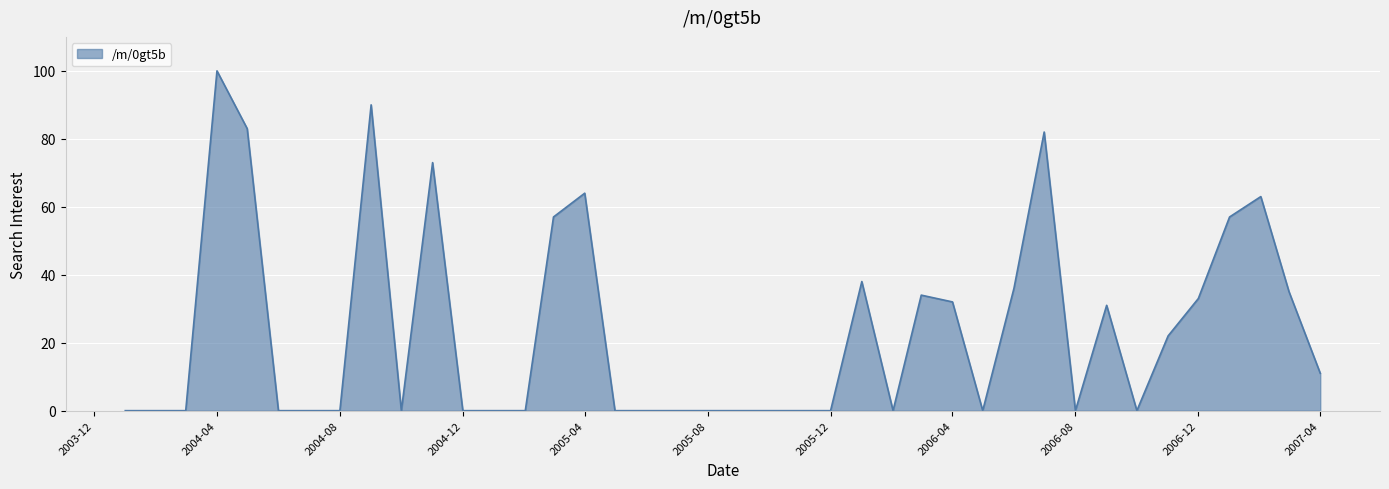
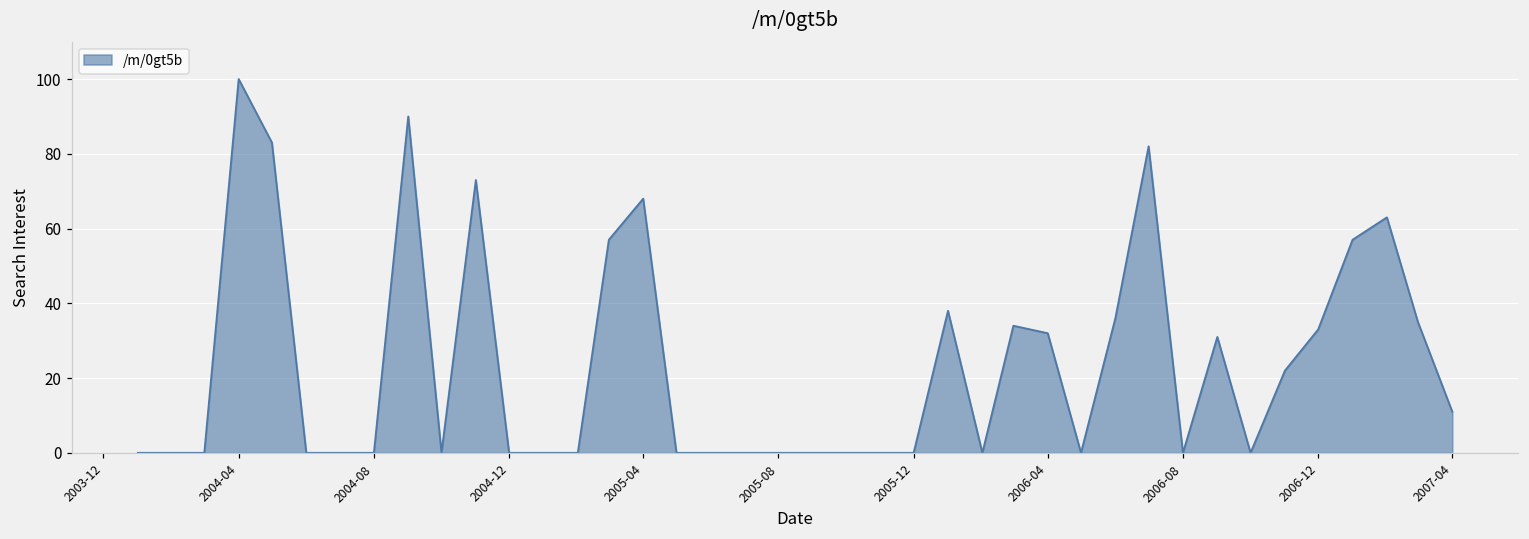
  {
    "2004-04": 100,
    "2004-08": 0,
    "2004-12": 0,
-   "2005-04": 64,
+   "2005-04": 68,
    "2005-08": 0,
    "2005-12": 0,
    "2006-04": 32,
    "2006-08": 0,
    "2006-12": 33,
    "2007-04": 11
  }
